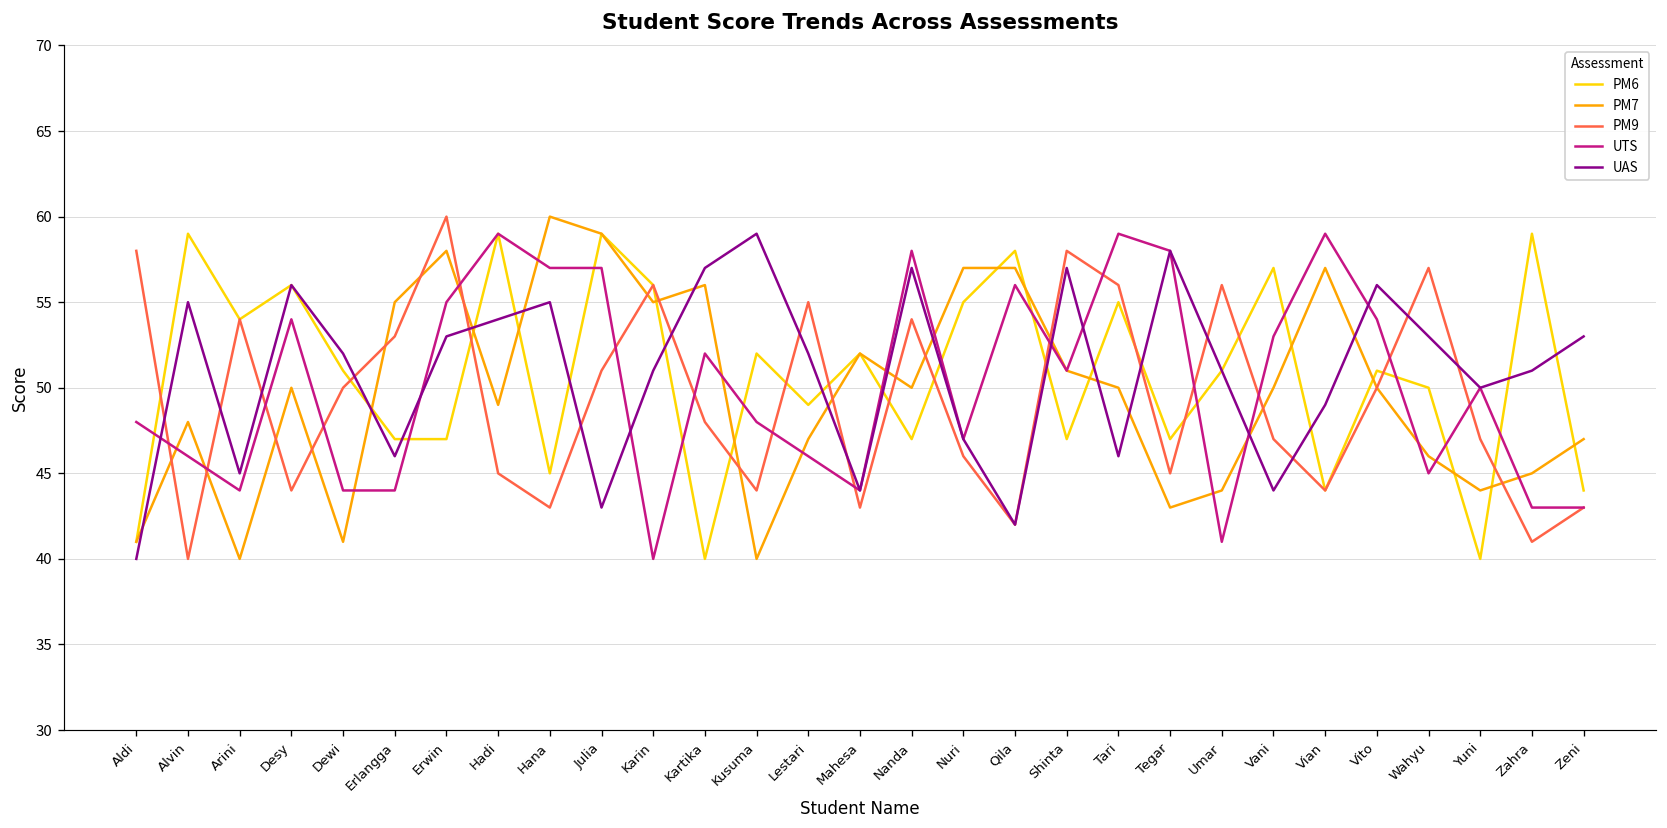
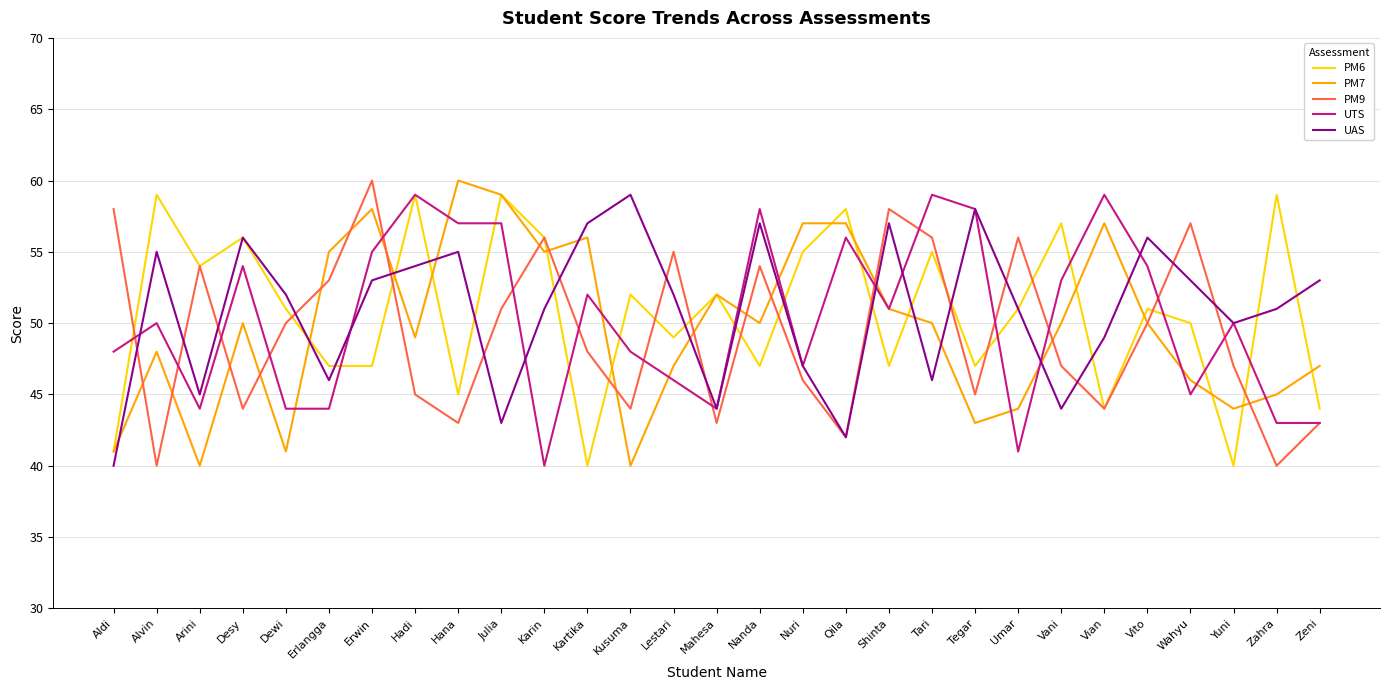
  {
    "PM9": {
      "Aldi": 58,
      "Alvin": 40,
      "Desy": 44,
      "Dewi": 50,
      "Erlangga": 53,
      "Erwin": 60,
      "Hadi": 45,
      "Hana": 43,
      "Julia": 51,
      "Kartika": 48,
      "Kusuma": 44,
      "Lestari": 55,
      "Mahesa": 43,
      "Nanda": 54,
      "Nuri": 46,
      "Shinta": 58,
      "Tari": 56,
      "Tegar": 45,
      "Umar": 56,
      "Vani": 47,
      "Wahyu": 57,
      "Yuni": 47,
-     "Zahra": 41
+     "Zahra": 40
    },
    "UTS": {
      "Aldi": 48,
-     "Alvin": 46,
+     "Alvin": 50,
      "Arini": 44,
      "Desy": 54,
      "Dewi": 44,
      "Erlangga": 44,
      "Erwin": 55,
      "Hana": 57,
      "Julia": 57,
      "Karin": 40,
      "Kartika": 52,
      "Kusuma": 48,
      "Lestari": 46,
      "Nanda": 58,
      "Qila": 56,
      "Tari": 59,
      "Umar": 41,
      "Vani": 53,
      "Vian": 59,
      "Vito": 54,
      "Wahyu": 45,
      "Zahra": 43
    },
    "UAS": {
      "Aldi": 40,
      "Alvin": 55,
      "Arini": 45,
      "Dewi": 52,
      "Erlangga": 46,
      "Erwin": 53,
      "Hadi": 54,
      "Hana": 55,
      "Julia": 43,
      "Karin": 51,
      "Kartika": 57,
      "Kusuma": 59,
      "Lestari": 52,
      "Nanda": 57,
      "Shinta": 57,
      "Tari": 46,
      "Vani": 44,
      "Vian": 49,
      "Vito": 56,
      "Wahyu": 53,
      "Zahra": 51,
      "Zeni": 53
    }
  }
